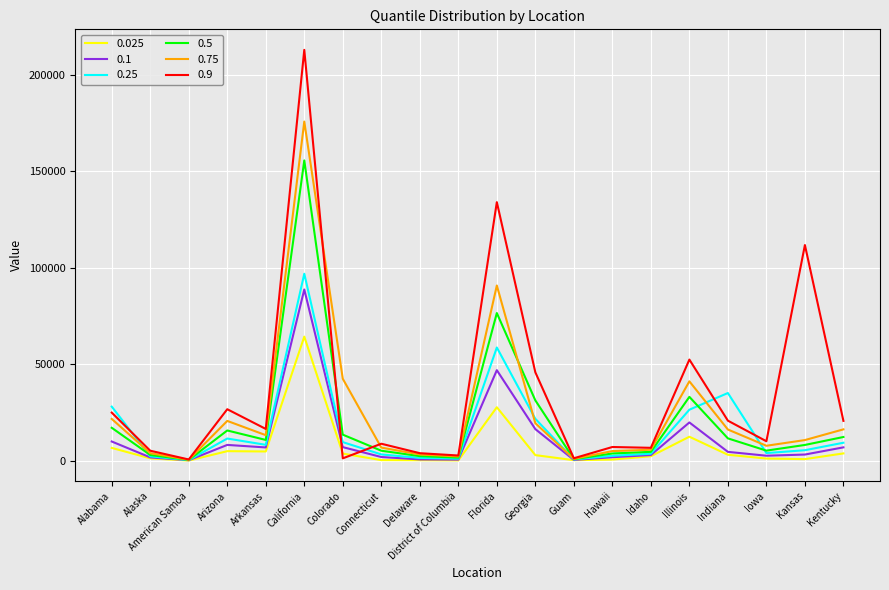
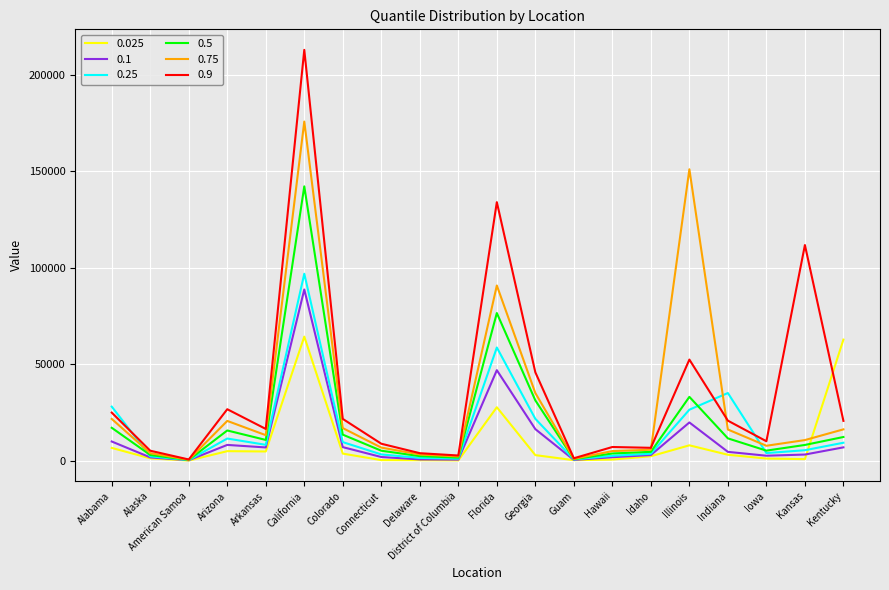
  {
    "0.025": {
      "Alabama": 7000,
      "Arizona": 5000,
      "Arkansas": 5000,
      "California": 64000,
      "Colorado": 4000,
      "Connecticut": 0,
      "Florida": 28000,
      "Georgia": 3000,
-     "Illinois": 12000,
+     "Illinois": 8000,
      "Indiana": 3000,
      "Iowa": 1000,
      "Kansas": 1000,
-     "Kentucky": 4000
+     "Kentucky": 63000
    },
    "0.1": {
      "Alabama": 10000,
      "Arizona": 8000,
      "Arkansas": 7000,
      "California": 89000,
      "Colorado": 7000,
      "Connecticut": 2000,
      "Florida": 47000,
      "Georgia": 16000,
      "Illinois": 20000,
      "Indiana": 5000,
      "Iowa": 3000,
      "Kansas": 3000,
      "Kentucky": 7000
    },
    "0.25": {
      "Alabama": 28000,
      "Arizona": 11000,
      "Arkansas": 8000,
      "California": 97000,
      "Colorado": 10000,
      "Connecticut": 3000,
      "Florida": 59000,
      "Georgia": 22000,
      "Illinois": 26000,
      "Indiana": 35000,
      "Kansas": 5000,
      "Kentucky": 9000
    },
    "0.5": {
      "Alabama": 17000,
      "Arizona": 16000,
      "Arkansas": 11000,
-     "California": 156000,
+     "California": 142000,
      "Colorado": 13000,
      "Connecticut": 5000,
      "Florida": 77000,
      "Georgia": 31000,
      "Illinois": 33000,
      "Indiana": 12000,
      "Kansas": 8000,
      "Kentucky": 12000
    },
    "0.75": {
      "Alabama": 22000,
      "Arizona": 21000,
      "Arkansas": 13000,
      "California": 176000,
-     "Colorado": 42000,
+     "Colorado": 17000,
      "Connecticut": 7000,
      "Florida": 91000,
-     "Georgia": 19000,
-     "Illinois": 41000,
+     "Georgia": 35000,
+     "Illinois": 151000,
      "Indiana": 16000,
      "Iowa": 8000,
      "Kansas": 11000,
      "Kentucky": 16000
    },
    "0.9": {
      "Alabama": 25000,
      "Arizona": 27000,
      "Arkansas": 16000,
      "California": 213000,
-     "Colorado": 1000,
+     "Colorado": 22000,
      "Connecticut": 9000,
      "Florida": 134000,
      "Georgia": 46000,
      "Hawaii": 7000,
      "Illinois": 52000,
      "Indiana": 21000,
      "Iowa": 10000,
      "Kansas": 112000,
      "Kentucky": 21000
    }
  }
